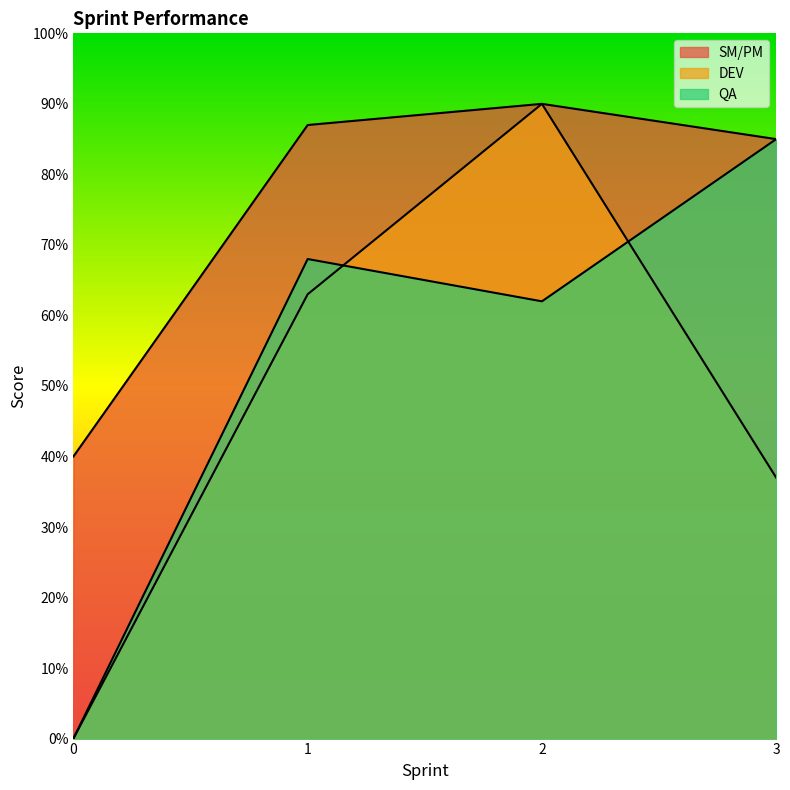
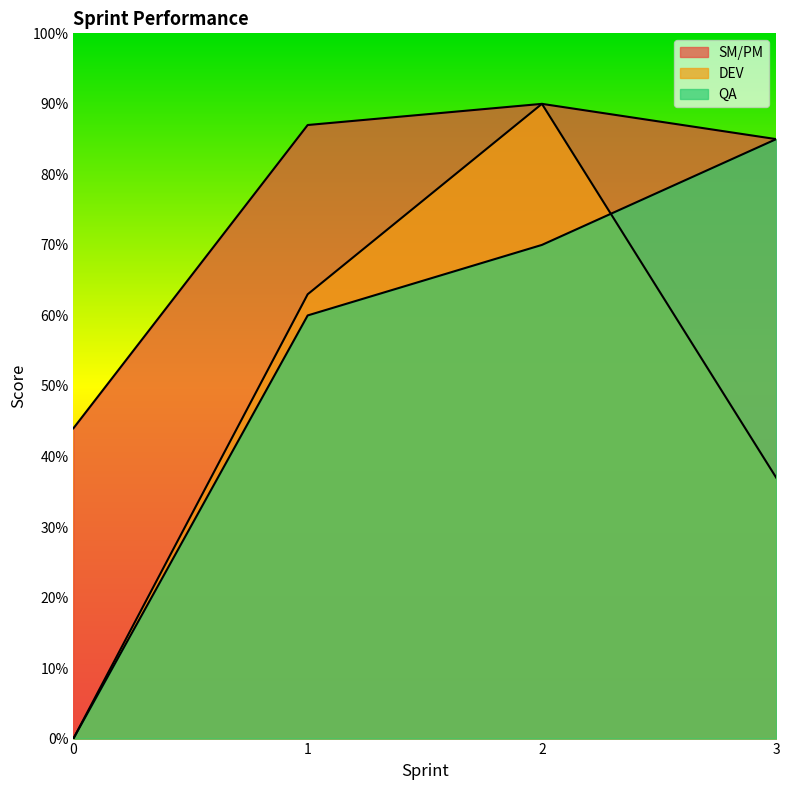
  {
    "SM/PM": {
-     "0": "40%",
+     "0": "44%",
      "1": "87%"
    },
    "DEV": {
      "1": "63%",
      "3": "37%"
    },
    "QA": {
-     "1": "68%",
-     "2": "62%"
+     "1": "60%",
+     "2": "70%"
    }
  }
